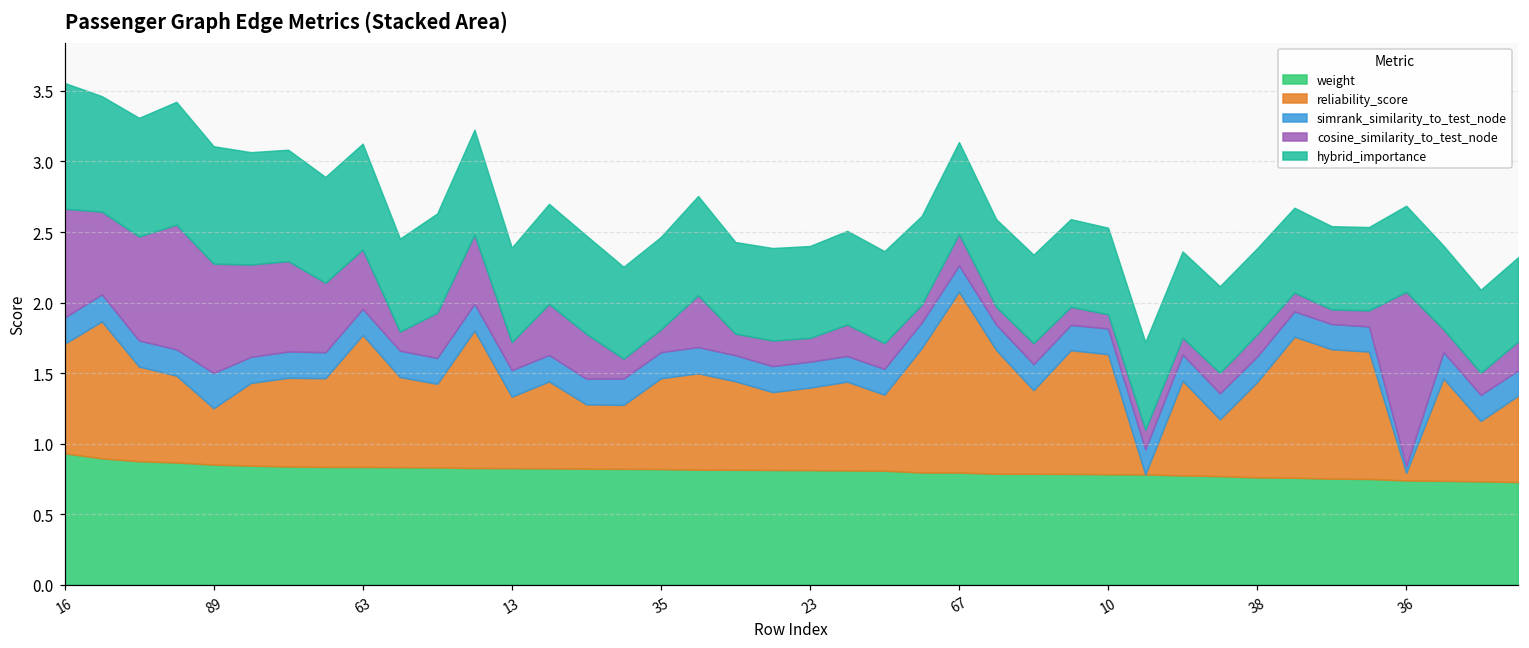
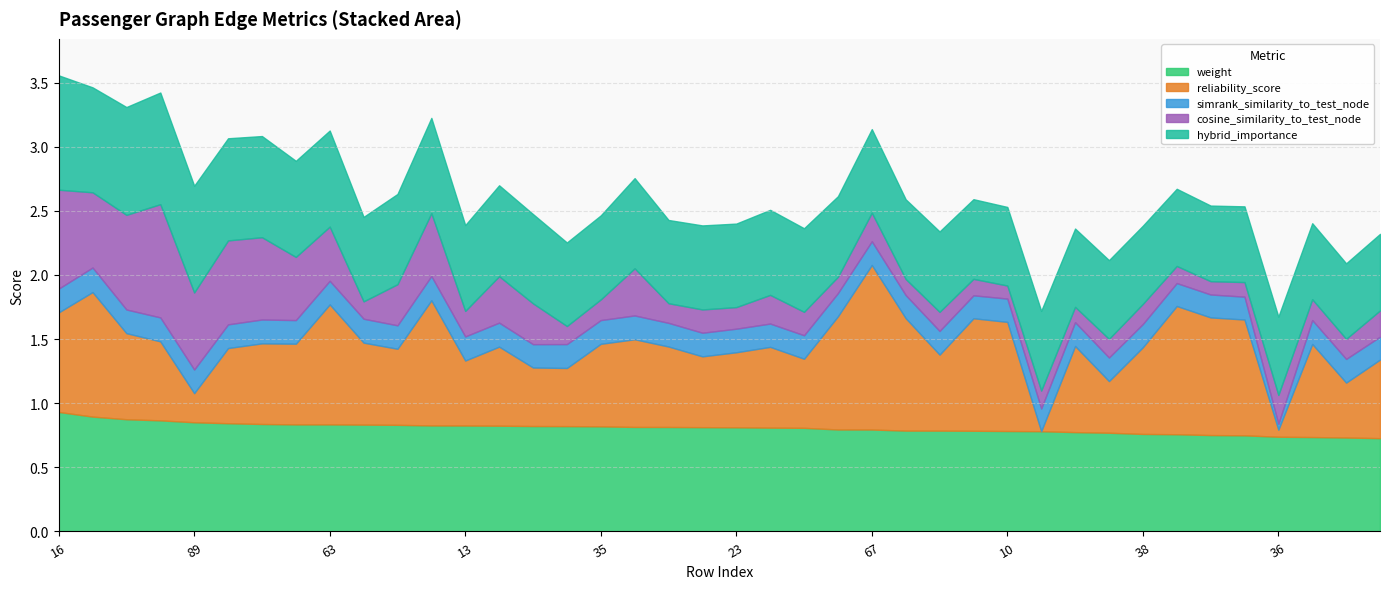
  {
    "reliability_score": {
      "16": 0.78,
-     "89": 0.40,
+     "89": 0.23,
      "63": 0.94,
      "67": 1.28,
      "36": 0.05
    },
    "simrank_similarity_to_test_node": {
      "16": 0.19,
-     "89": 0.25,
+     "89": 0.18,
      "63": 0.18,
      "67": 0.18,
      "36": 0.05
    },
    "cosine_similarity_to_test_node": {
      "16": 0.77,
-     "89": 0.77,
+     "89": 0.60,
      "63": 0.42,
      "67": 0.22,
-     "36": 1.24
+     "36": 0.22
    }
  }
